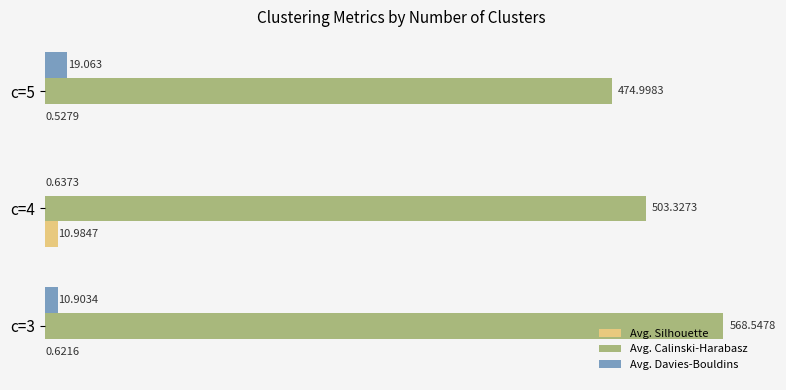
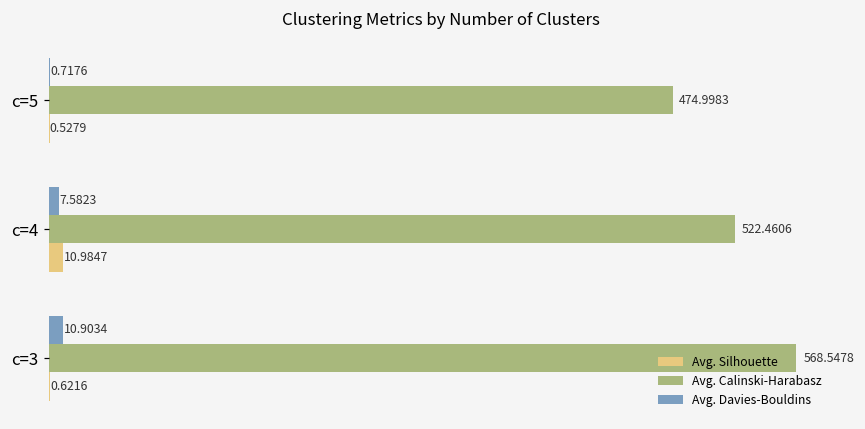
  {
    "Avg. Silhouette": {
      "c=5": 0.5279,
      "c=4": 10.9847,
      "c=3": 0.6216
    },
    "Avg. Calinski-Harabasz": {
      "c=5": 474.9983,
-     "c=4": 503.3273,
+     "c=4": 522.4606,
      "c=3": 568.5478
    },
    "Avg. Davies-Bouldins": {
-     "c=5": 19.063,
-     "c=4": 0.6373,
+     "c=5": 0.7176,
+     "c=4": 7.5823,
      "c=3": 10.9034
    }
  }
